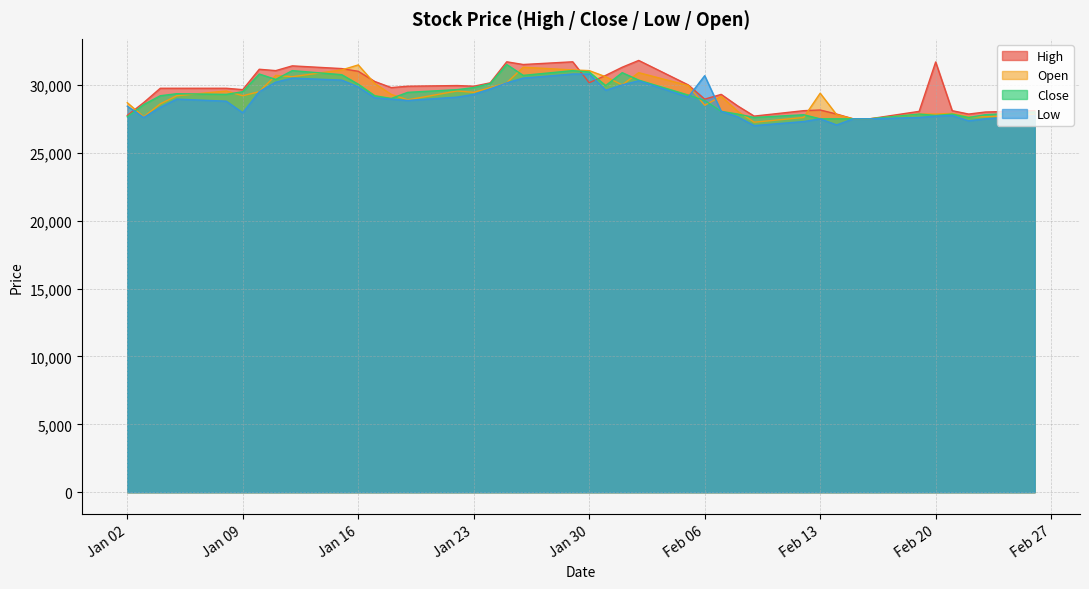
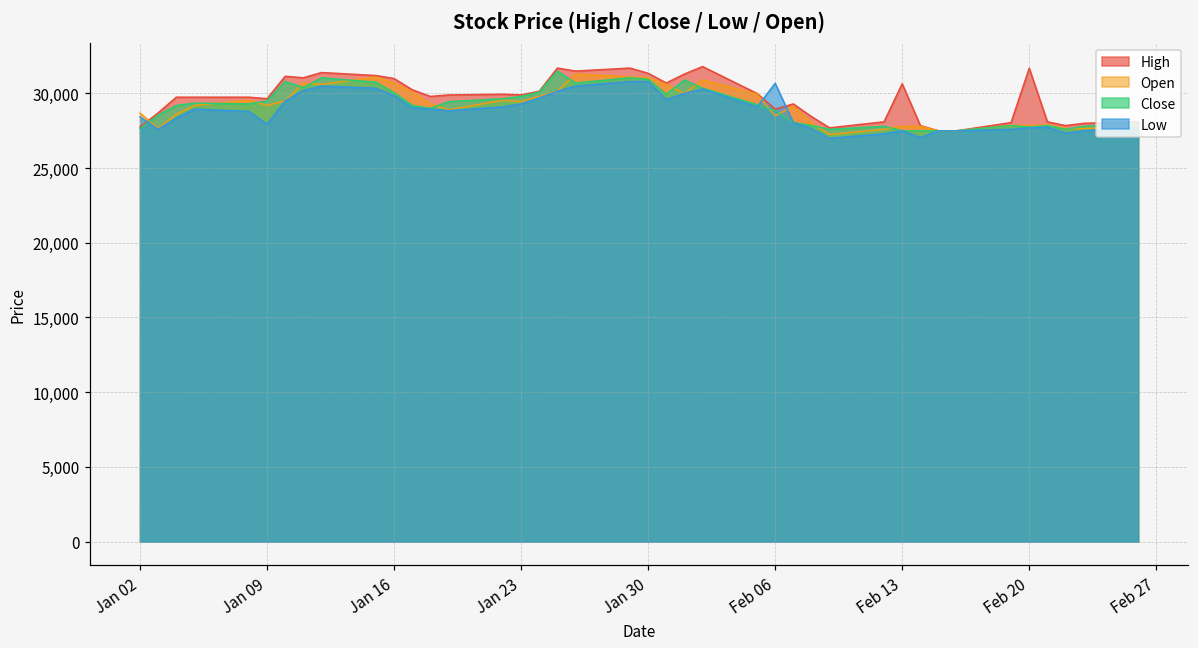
  {
    "High": {
      "Jan 16": "31,000",
-     "Jan 30": "30,200",
-     "Feb 13": "28,200",
+     "Jan 30": "31,400",
+     "Feb 13": "30,600",
      "Feb 20": "31,700"
    },
    "Open": {
      "Jan 02": "28,700",
      "Jan 09": "29,200",
-     "Jan 16": "31,500",
+     "Jan 16": "30,700",
      "Feb 06": "28,500",
-     "Feb 13": "29,400"
+     "Feb 13": "27,800"
    },
    "Close": {
      "Jan 16": "30,100"
    },
    "Low": {
      "Jan 02": "28,400",
      "Jan 09": "27,900",
      "Jan 16": "29,900",
      "Feb 06": "30,700"
    }
  }
